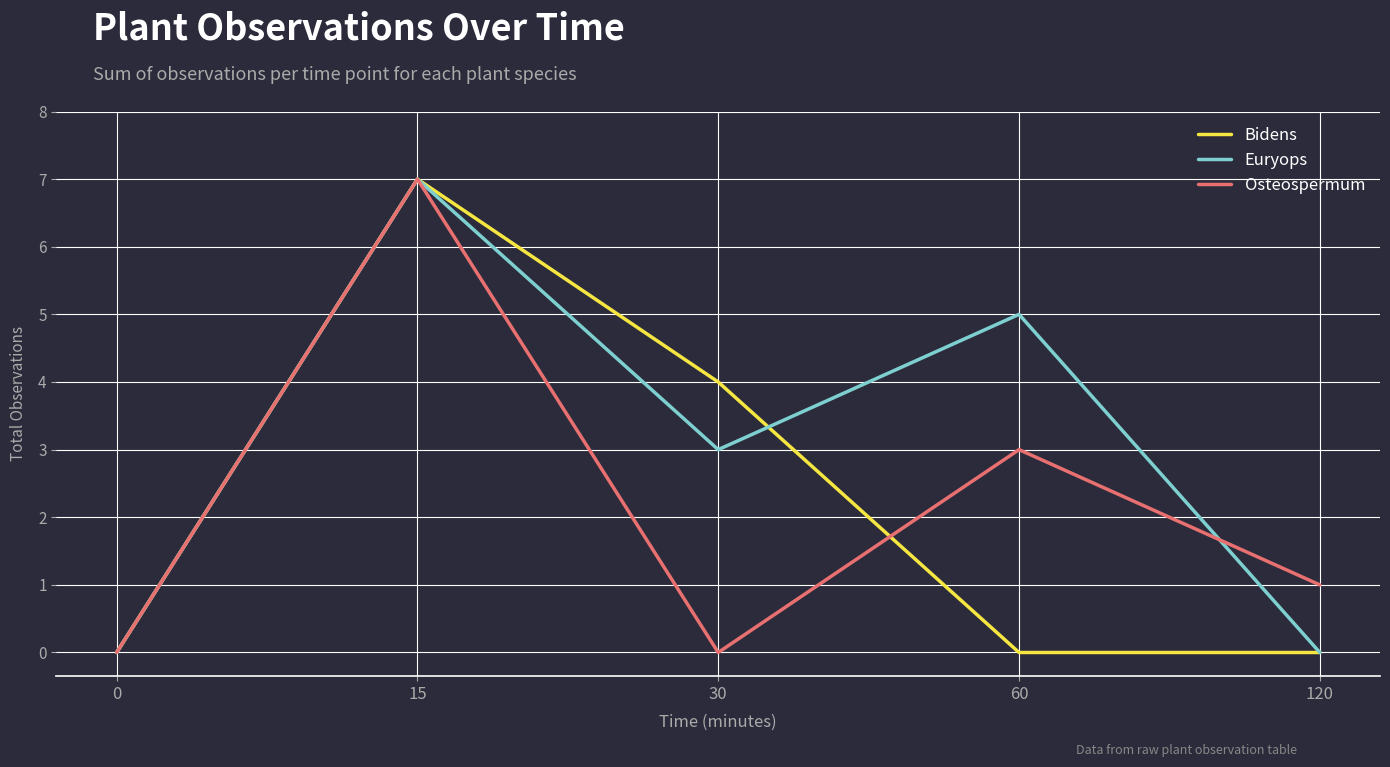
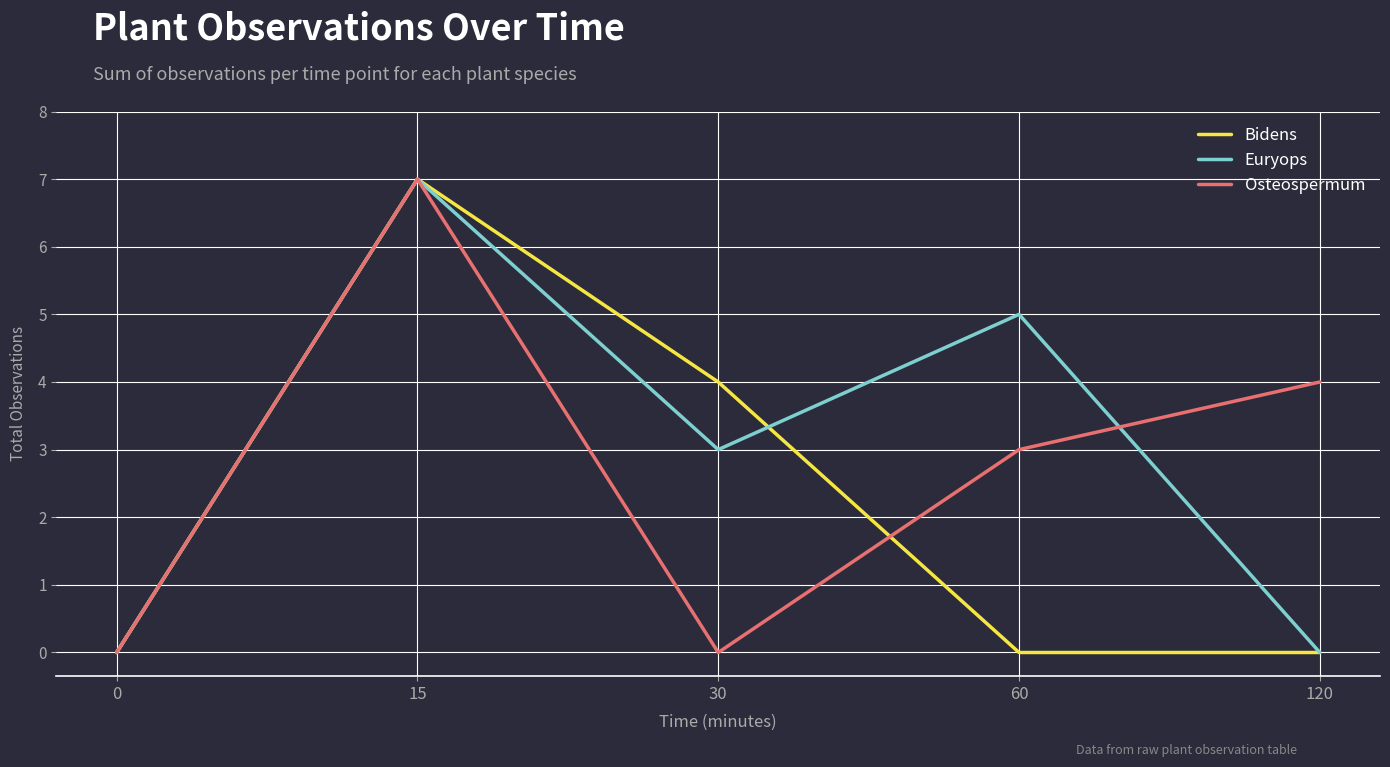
  {
    "Bidens": {
      "30": 4,
      "60": 0
    },
    "Euryops": {
      "30": 3,
      "60": 5
    },
    "Osteospermum": {
      "30": 0,
      "60": 3,
-     "120": 1
+     "120": 4
    }
  }
